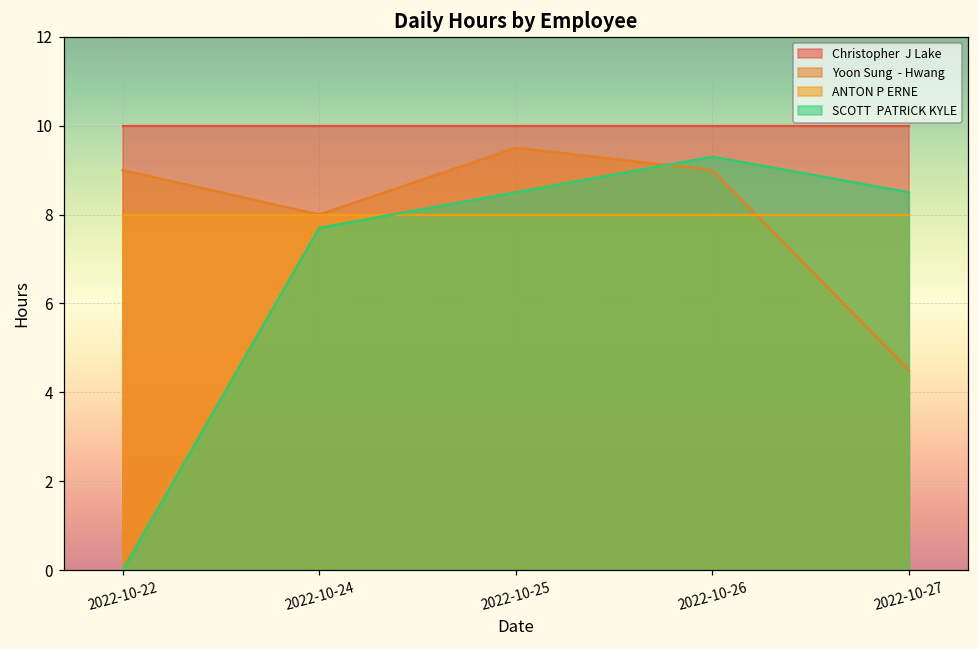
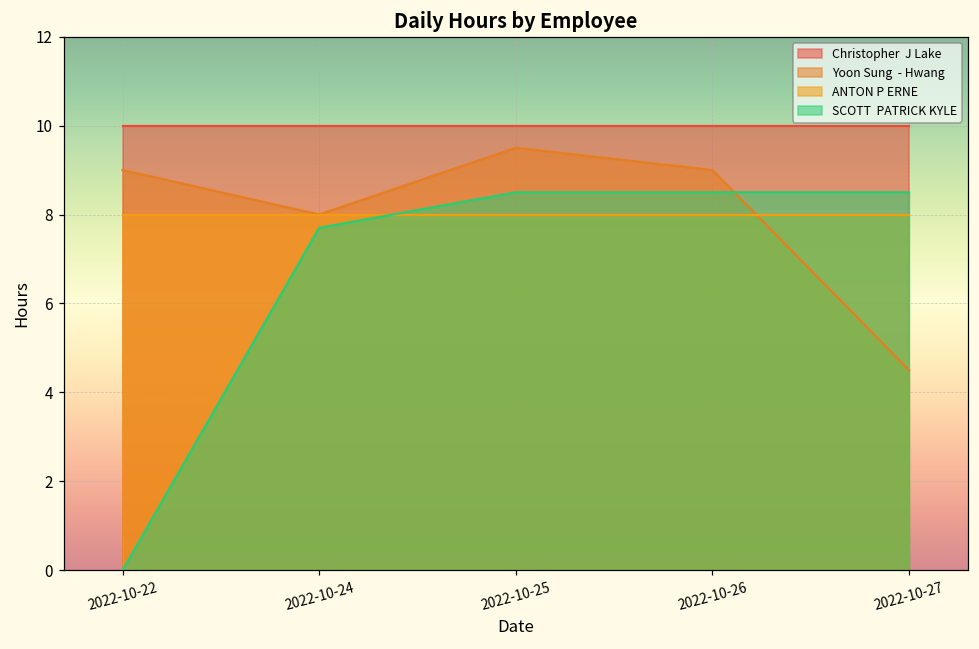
  {
    "SCOTT PATRICK KYLE": {
      "2022-10-22": 0.0,
      "2022-10-24": 7.7,
      "2022-10-25": 8.5,
-     "2022-10-26": 9.3,
+     "2022-10-26": 8.5,
      "2022-10-27": 8.5
    }
  }
